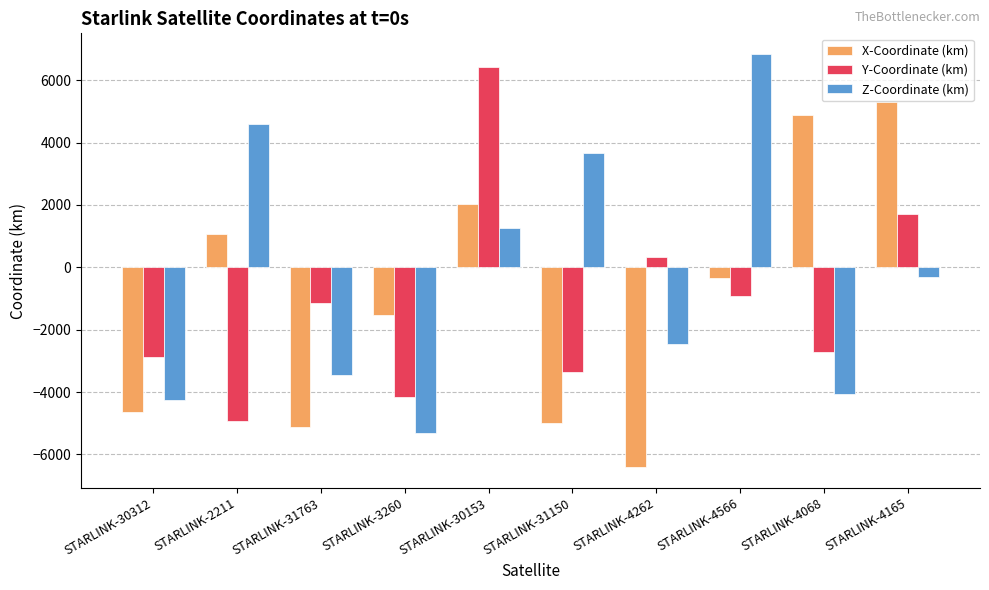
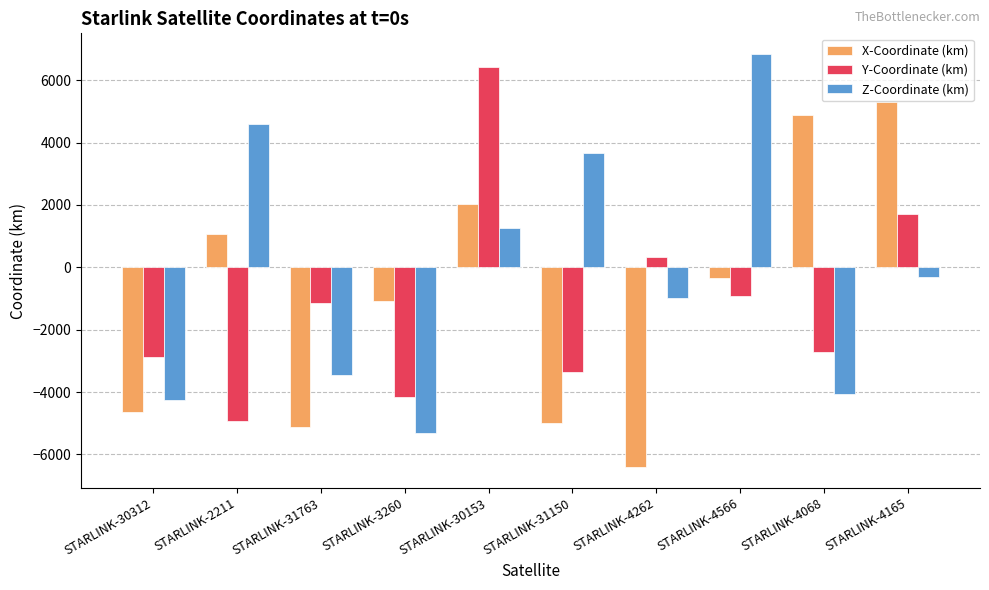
  {
    "X-Coordinate (km)": {
      "STARLINK-30312": -4600,
      "STARLINK-2211": 1100,
      "STARLINK-31763": -5100,
-     "STARLINK-3260": -1500,
+     "STARLINK-3260": -1100,
      "STARLINK-30153": 2000,
      "STARLINK-31150": -5000,
      "STARLINK-4262": -6400,
      "STARLINK-4566": -300,
      "STARLINK-4068": 4900,
      "STARLINK-4165": 5300
    },
    "Y-Coordinate (km)": {
      "STARLINK-30312": -2900,
      "STARLINK-2211": -4900,
      "STARLINK-31763": -1100,
      "STARLINK-3260": -4100,
      "STARLINK-30153": 6400,
      "STARLINK-31150": -3300,
      "STARLINK-4262": 300,
      "STARLINK-4566": -900,
      "STARLINK-4068": -2700,
      "STARLINK-4165": 1700
    },
    "Z-Coordinate (km)": {
      "STARLINK-30312": -4300,
      "STARLINK-2211": 4600,
      "STARLINK-31763": -3400,
      "STARLINK-3260": -5300,
      "STARLINK-30153": 1300,
      "STARLINK-31150": 3700,
-     "STARLINK-4262": -2400,
+     "STARLINK-4262": -1000,
      "STARLINK-4566": 6800,
      "STARLINK-4068": -4100,
      "STARLINK-4165": -300
    }
  }
